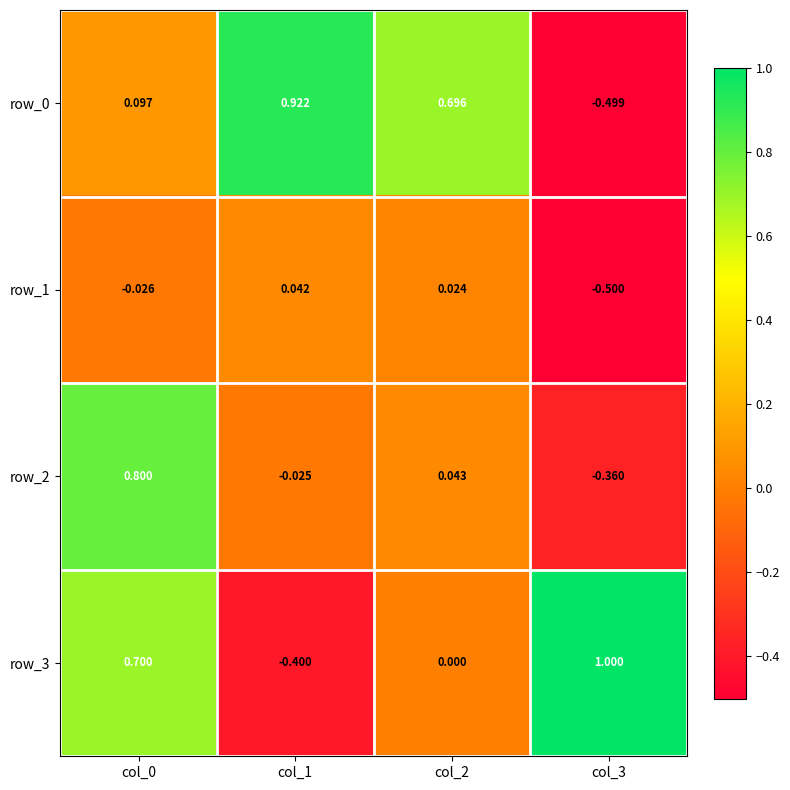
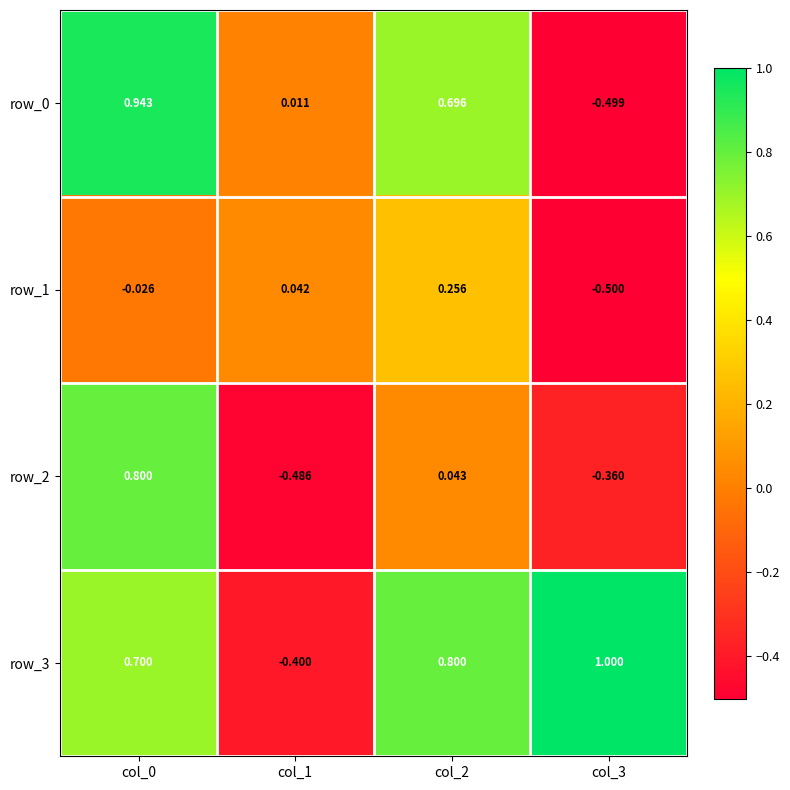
  {
    "row_0": {
-     "col_0": 0.097,
-     "col_1": 0.922,
+     "col_0": 0.943,
+     "col_1": 0.011,
      "col_2": 0.696,
      "col_3": -0.499
    },
    "row_1": {
      "col_0": -0.026,
      "col_1": 0.042,
-     "col_2": 0.024,
+     "col_2": 0.256,
      "col_3": -0.500
    },
    "row_2": {
      "col_0": 0.800,
-     "col_1": -0.025,
+     "col_1": -0.486,
      "col_2": 0.043,
      "col_3": -0.360
    },
    "row_3": {
      "col_0": 0.700,
      "col_1": -0.400,
-     "col_2": 0.000,
+     "col_2": 0.800,
      "col_3": 1.000
    }
  }
